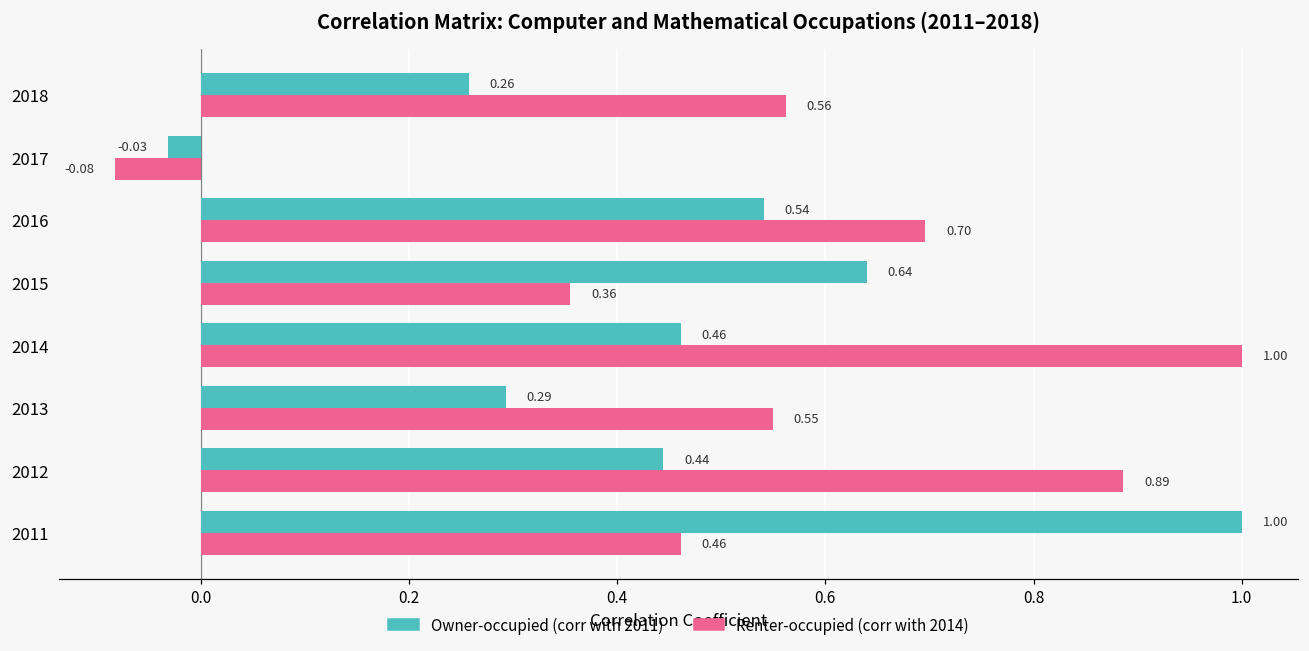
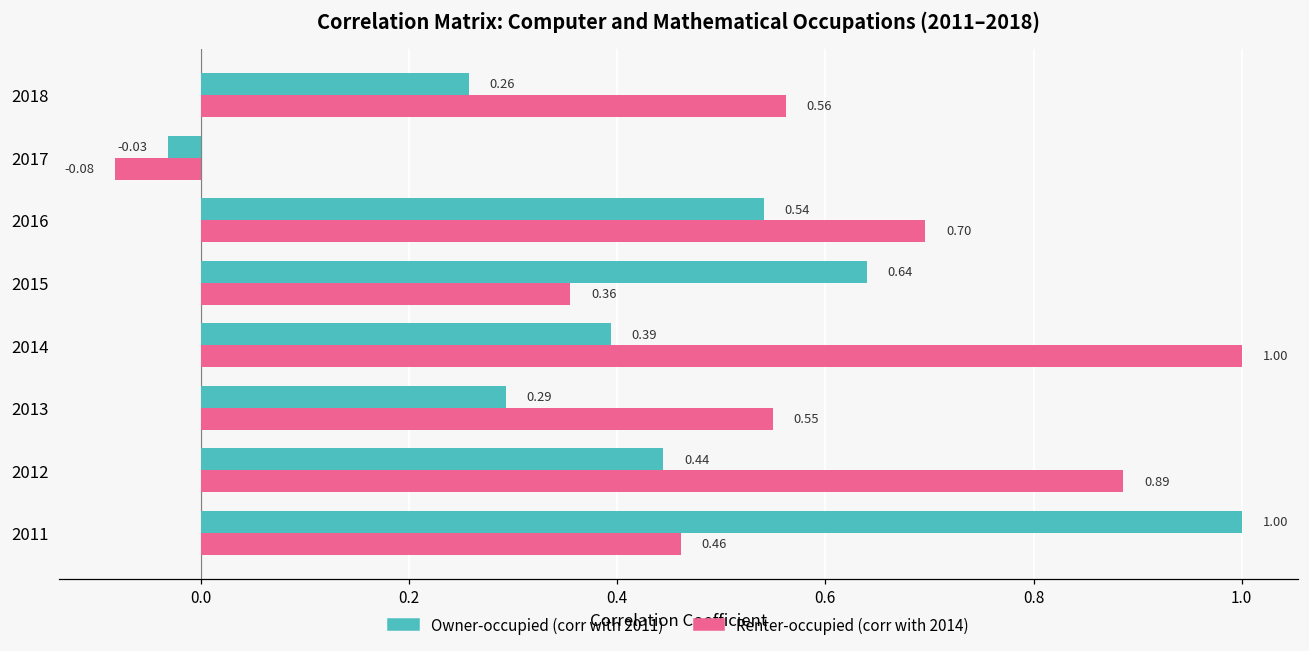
  {
    "Owner-occupied (corr with 2011)": {
      "2018": 0.26,
      "2017": -0.03,
      "2016": 0.54,
      "2015": 0.64,
-     "2014": 0.46,
+     "2014": 0.39,
      "2013": 0.29,
      "2012": 0.44,
      "2011": 1.00
    },
    "Renter-occupied (corr with 2014)": {
      "2018": 0.56,
      "2017": -0.08,
      "2016": 0.70,
      "2015": 0.36,
      "2014": 1.00,
      "2013": 0.55,
      "2012": 0.89,
      "2011": 0.46
    }
  }
